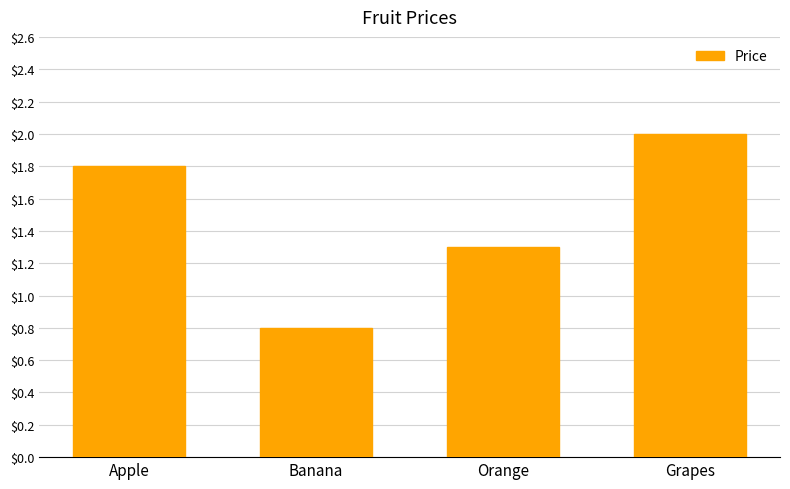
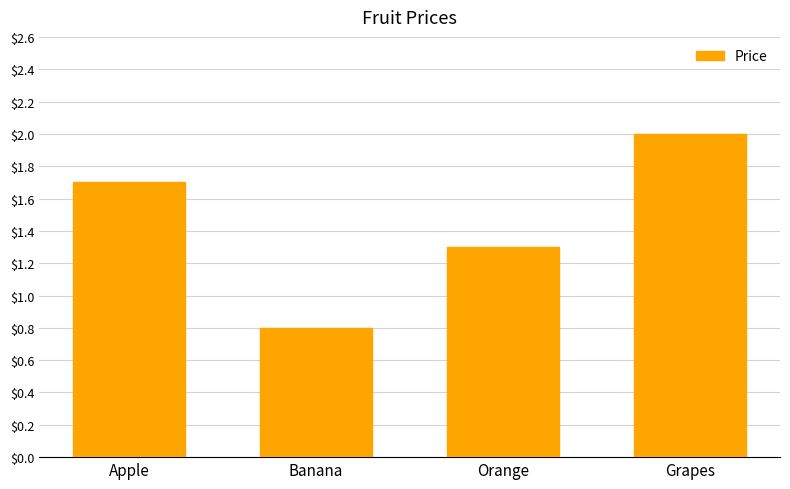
  {
-   "Apple": "$1.8",
+   "Apple": "$1.7",
    "Banana": "$0.8",
    "Orange": "$1.3",
    "Grapes": "$2.0"
  }
